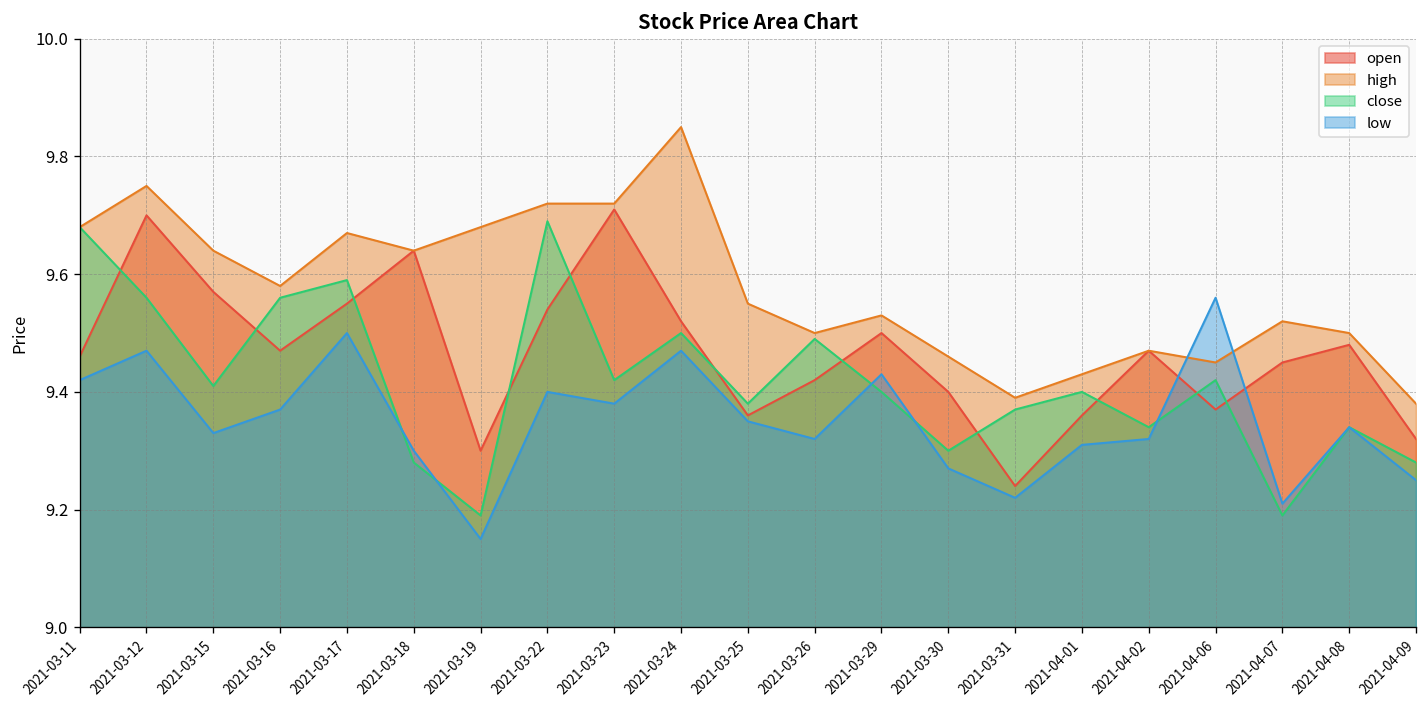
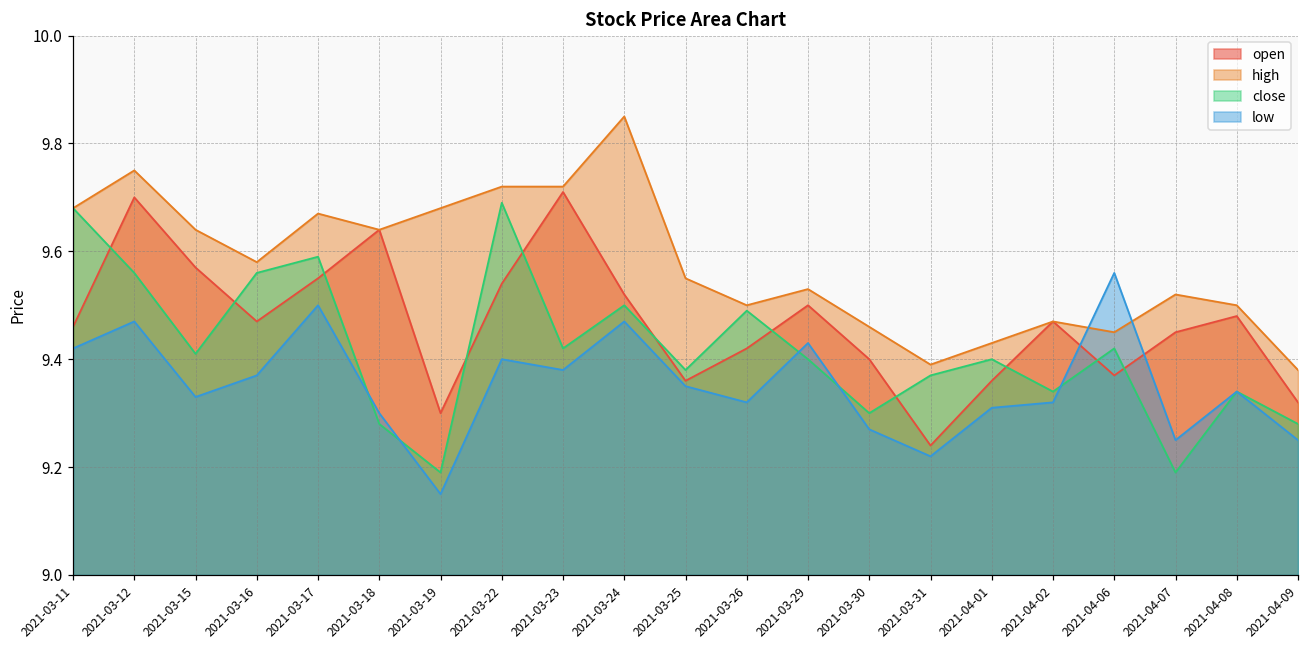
  {
    "close": {
      "2021-03-12": 9.56,
      "2021-03-15": 9.41,
      "2021-03-16": 9.56,
      "2021-03-17": 9.59,
      "2021-03-18": 9.28,
      "2021-03-19": 9.19,
      "2021-03-22": 9.69,
      "2021-03-23": 9.42,
      "2021-03-24": 9.50,
      "2021-03-25": 9.38,
      "2021-03-26": 9.49,
      "2021-03-29": 9.40,
      "2021-03-30": 9.30,
      "2021-03-31": 9.37,
      "2021-04-01": 9.40,
      "2021-04-02": 9.34,
      "2021-04-06": 9.42,
      "2021-04-07": 9.19,
      "2021-04-09": 9.28
    },
    "low": {
      "2021-03-11": 9.42,
      "2021-03-12": 9.47,
      "2021-03-15": 9.33,
      "2021-03-16": 9.37,
      "2021-03-17": 9.50,
      "2021-03-18": 9.30,
      "2021-03-19": 9.15,
      "2021-03-22": 9.40,
      "2021-03-23": 9.38,
      "2021-03-24": 9.47,
      "2021-03-25": 9.35,
      "2021-03-26": 9.32,
      "2021-03-29": 9.43,
      "2021-03-30": 9.27,
      "2021-03-31": 9.22,
      "2021-04-01": 9.31,
      "2021-04-02": 9.32,
      "2021-04-06": 9.56,
-     "2021-04-07": 9.21,
+     "2021-04-07": 9.25,
      "2021-04-09": 9.25
    }
  }
